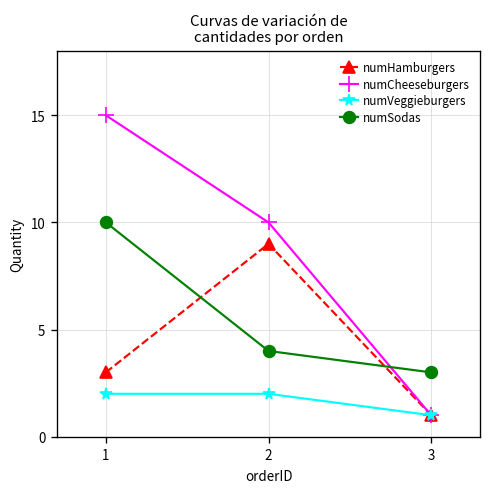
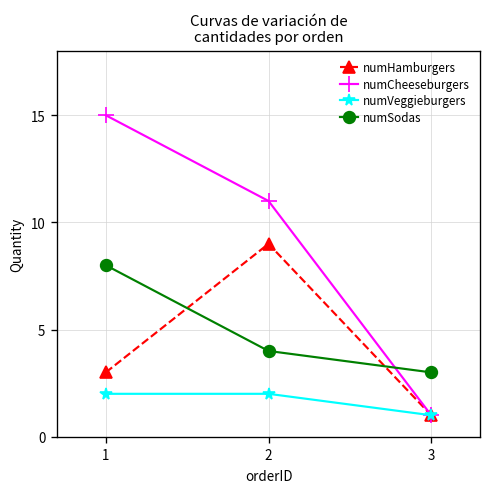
  {
    "numHamburgers": {
      "1": 3,
      "2": 9
    },
    "numCheeseburgers": {
      "1": 15,
-     "2": 10
+     "2": 11
    },
    "numVeggieburgers": {
      "1": 2,
      "2": 2
    },
    "numSodas": {
-     "1": 10,
+     "1": 8,
      "2": 4,
      "3": 3
    }
  }
